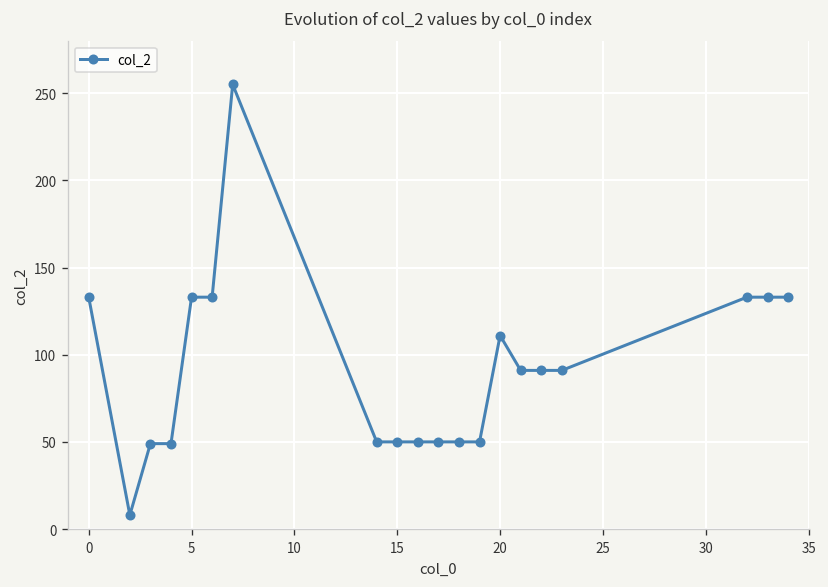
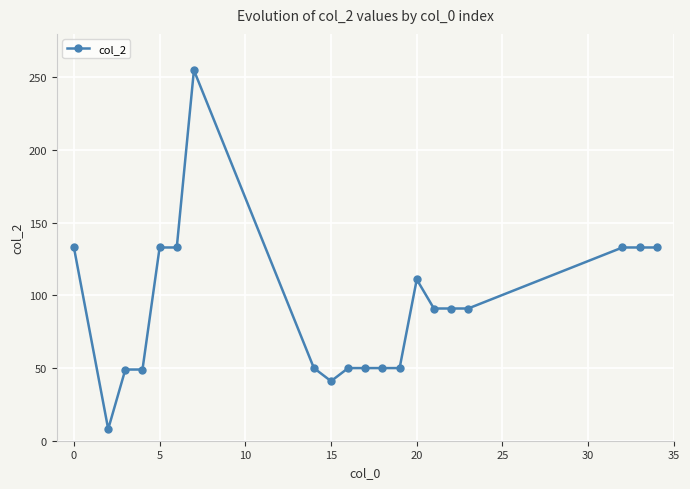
  {
    "0": 133,
    "5": 133,
-   "15": 50,
+   "15": 41,
    "20": 111
  }
